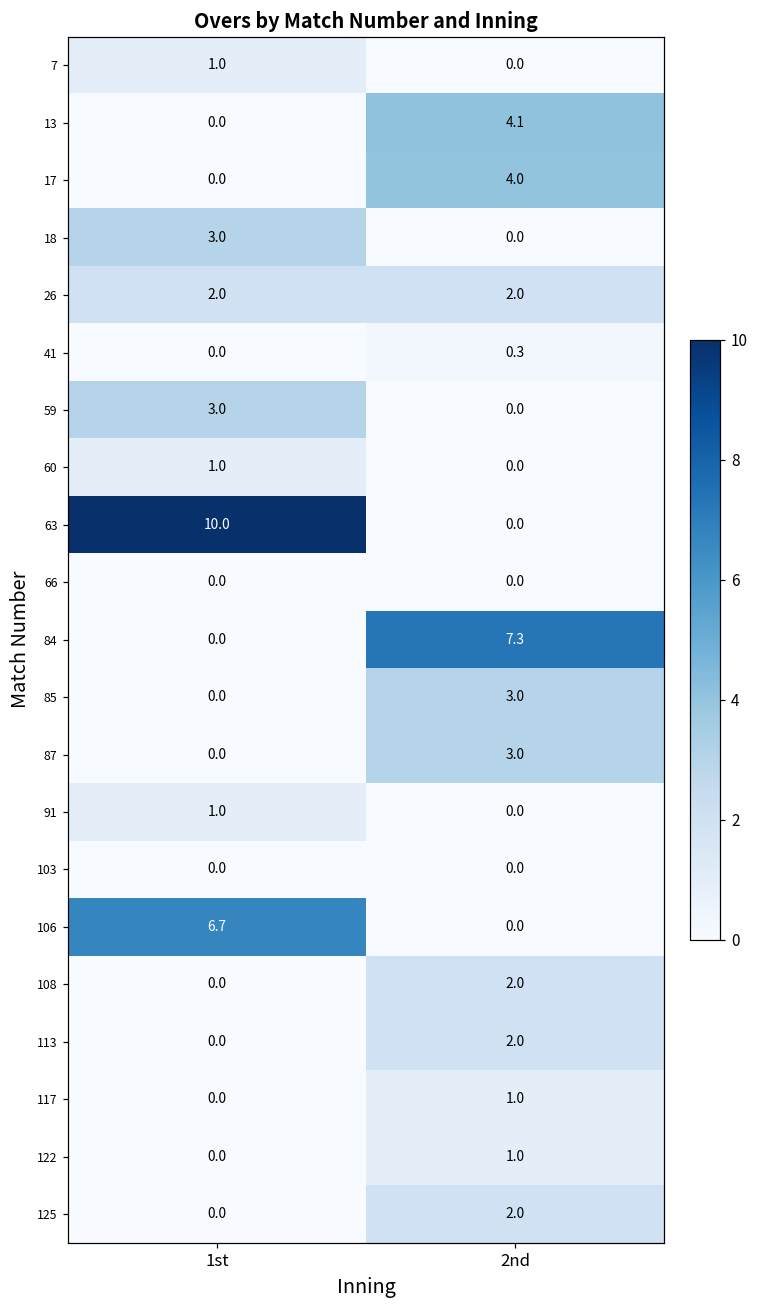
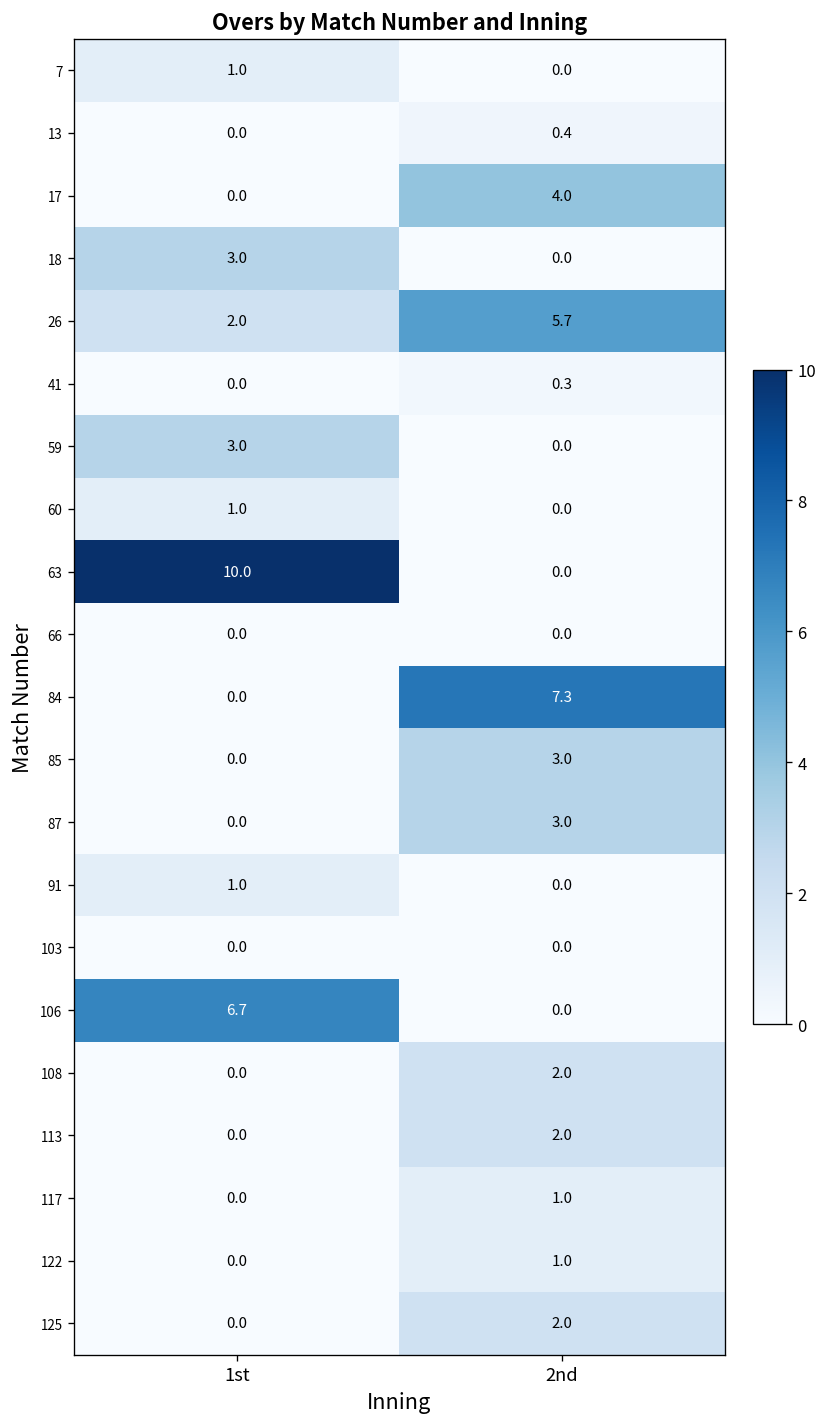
  {
    "7": {
      "1st": 1.0,
      "2nd": 0.0
    },
    "13": {
      "1st": 0.0,
-     "2nd": 4.1
+     "2nd": 0.4
    },
    "17": {
      "1st": 0.0,
      "2nd": 4.0
    },
    "18": {
      "1st": 3.0,
      "2nd": 0.0
    },
    "26": {
      "1st": 2.0,
-     "2nd": 2.0
+     "2nd": 5.7
    },
    "41": {
      "1st": 0.0,
      "2nd": 0.3
    },
    "59": {
      "1st": 3.0,
      "2nd": 0.0
    },
    "60": {
      "1st": 1.0,
      "2nd": 0.0
    },
    "63": {
      "1st": 10.0,
      "2nd": 0.0
    },
    "66": {
      "1st": 0.0,
      "2nd": 0.0
    },
    "84": {
      "1st": 0.0,
      "2nd": 7.3
    },
    "85": {
      "1st": 0.0,
      "2nd": 3.0
    },
    "87": {
      "1st": 0.0,
      "2nd": 3.0
    },
    "91": {
      "1st": 1.0,
      "2nd": 0.0
    },
    "103": {
      "1st": 0.0,
      "2nd": 0.0
    },
    "106": {
      "1st": 6.7,
      "2nd": 0.0
    },
    "108": {
      "1st": 0.0,
      "2nd": 2.0
    },
    "113": {
      "1st": 0.0,
      "2nd": 2.0
    },
    "117": {
      "1st": 0.0,
      "2nd": 1.0
    },
    "122": {
      "1st": 0.0,
      "2nd": 1.0
    },
    "125": {
      "1st": 0.0,
      "2nd": 2.0
    }
  }
